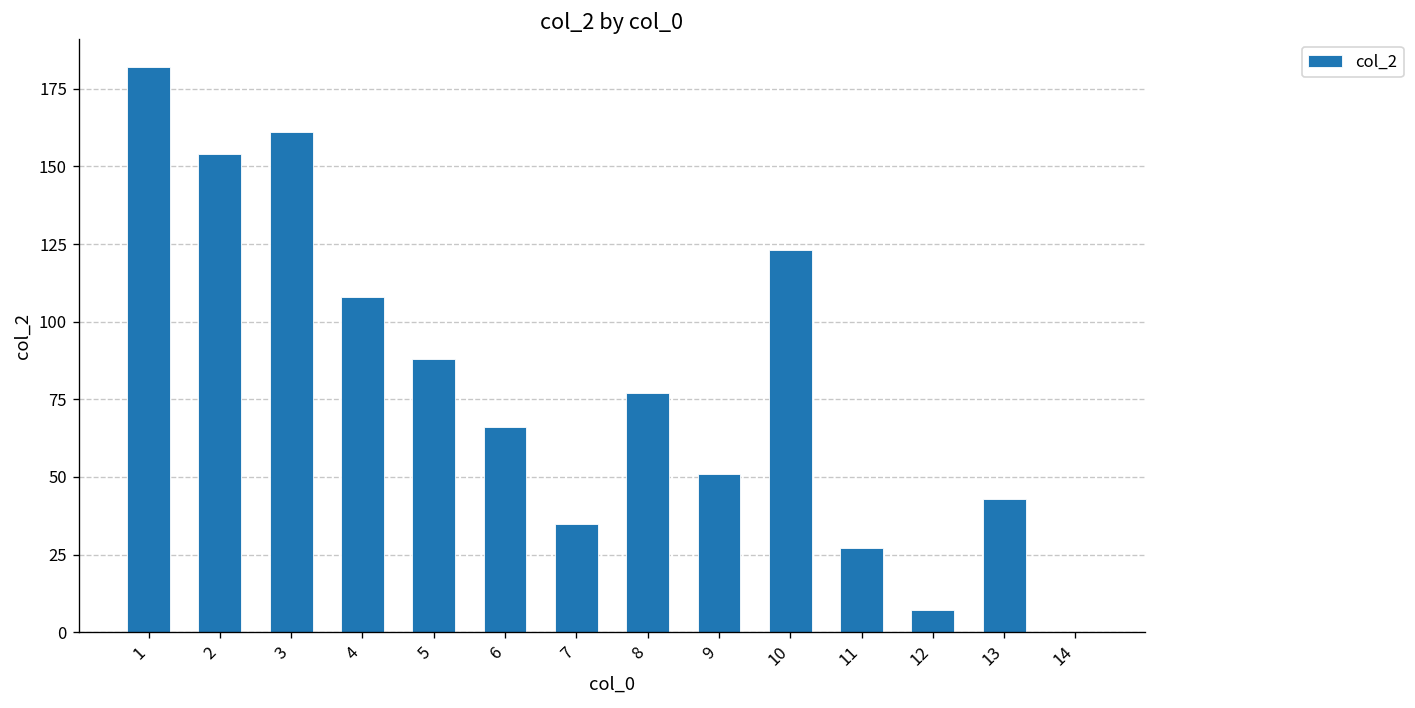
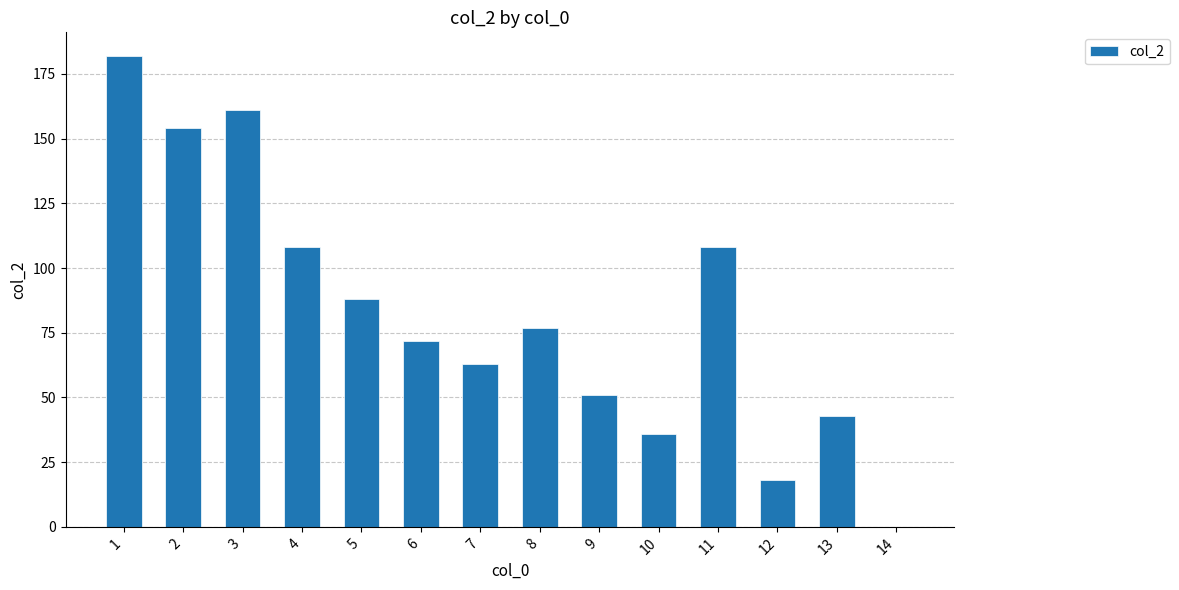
  {
    "1": 182,
    "2": 154,
    "3": 161,
    "4": 108,
    "5": 88,
-   "6": 66,
-   "7": 35,
+   "6": 72,
+   "7": 63,
    "8": 77,
    "9": 51,
-   "10": 123,
-   "11": 27,
-   "12": 7,
+   "10": 36,
+   "11": 108,
+   "12": 18,
    "13": 43,
    "14": 0
  }
